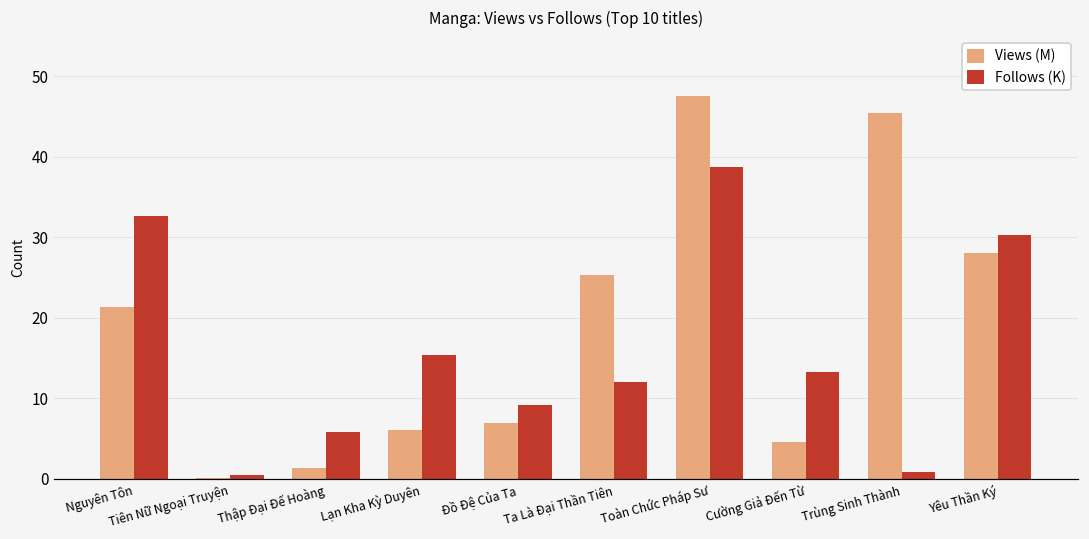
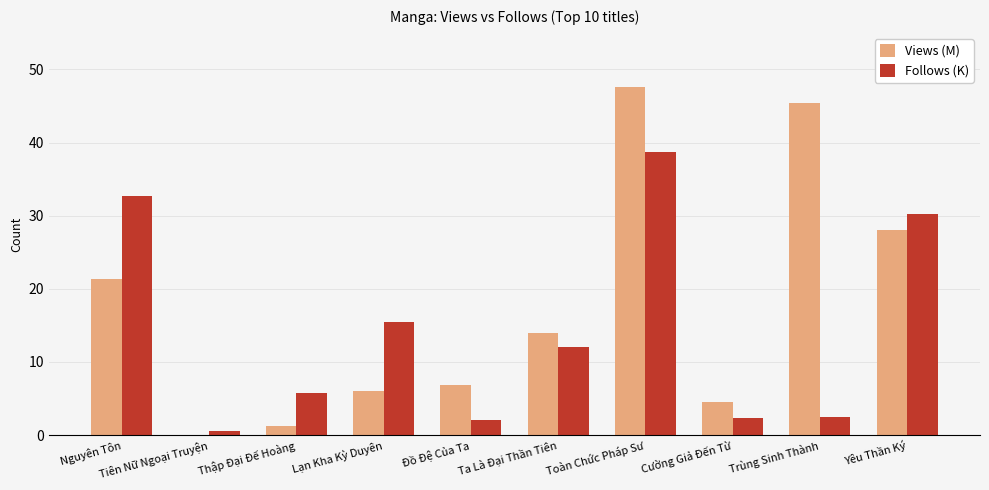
  {
    "Views (M)": {
      "Nguyên Tôn": 21,
      "Thập Đại Đế Hoàng": 1,
      "Lạn Kha Kỳ Duyên": 6,
      "Đồ Đệ Của Ta": 7,
-     "Ta Là Đại Thần Tiên": 25,
+     "Ta Là Đại Thần Tiên": 14,
      "Toàn Chức Pháp Sư": 48,
      "Cường Giả Đến Từ": 5,
      "Trùng Sinh Thành": 45,
      "Yêu Thần Ký": 28
    },
    "Follows (K)": {
      "Nguyên Tôn": 33,
      "Tiên Nữ Ngoại Truyện": 1,
      "Thập Đại Đế Hoàng": 6,
      "Lạn Kha Kỳ Duyên": 15,
-     "Đồ Đệ Của Ta": 9,
+     "Đồ Đệ Của Ta": 2,
      "Ta Là Đại Thần Tiên": 12,
      "Toàn Chức Pháp Sư": 39,
-     "Cường Giả Đến Từ": 13,
-     "Trùng Sinh Thành": 1,
+     "Cường Giả Đến Từ": 2,
+     "Trùng Sinh Thành": 3,
      "Yêu Thần Ký": 30
    }
  }
